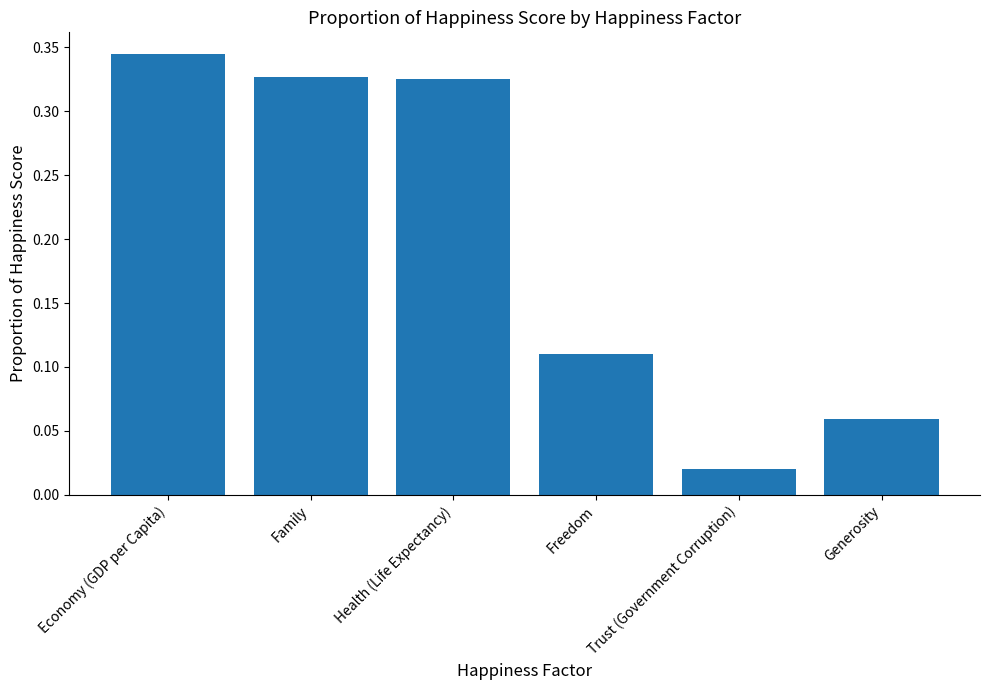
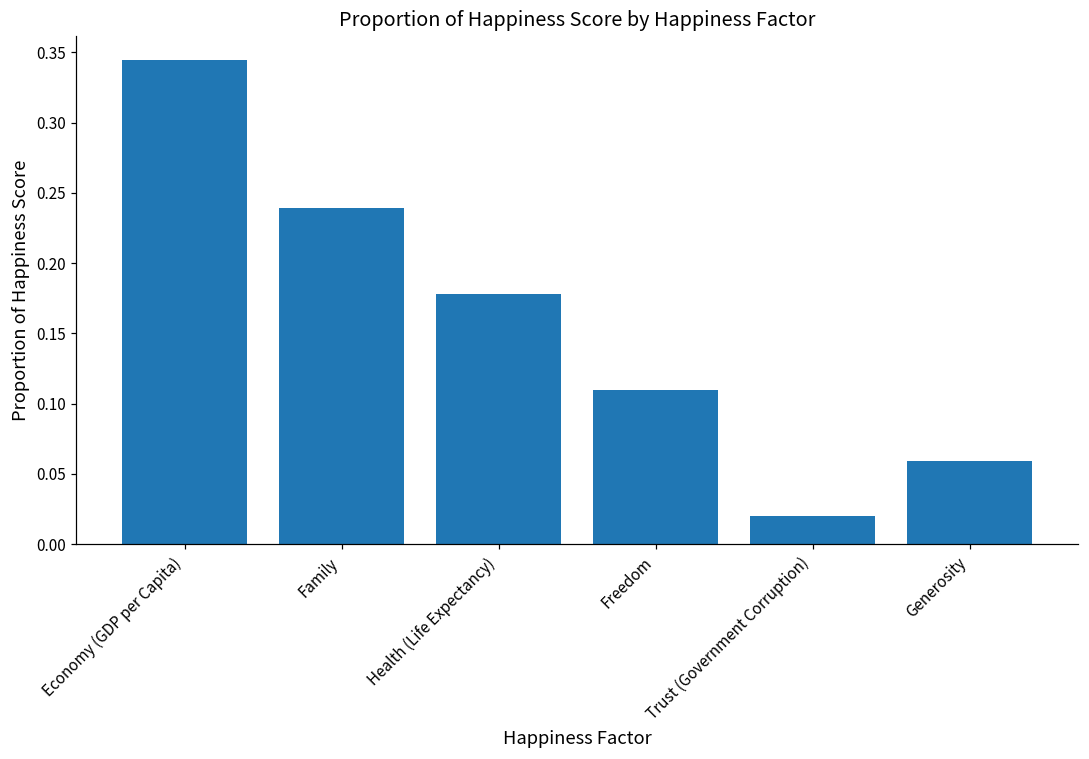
  {
    "Economy (GDP per Capita)": 0.345,
-   "Family": 0.327,
-   "Health (Life Expectancy)": 0.325,
+   "Family": 0.239,
+   "Health (Life Expectancy)": 0.178,
    "Freedom": 0.110,
    "Trust (Government Corruption)": 0.020,
    "Generosity": 0.059
  }
